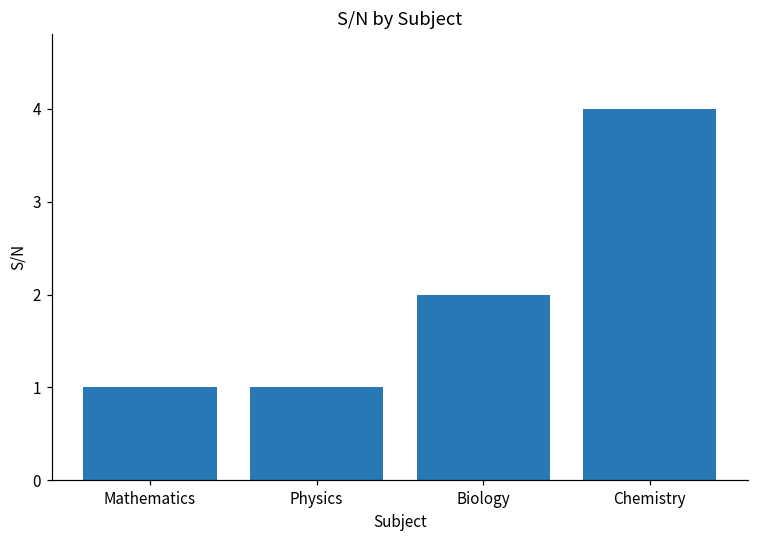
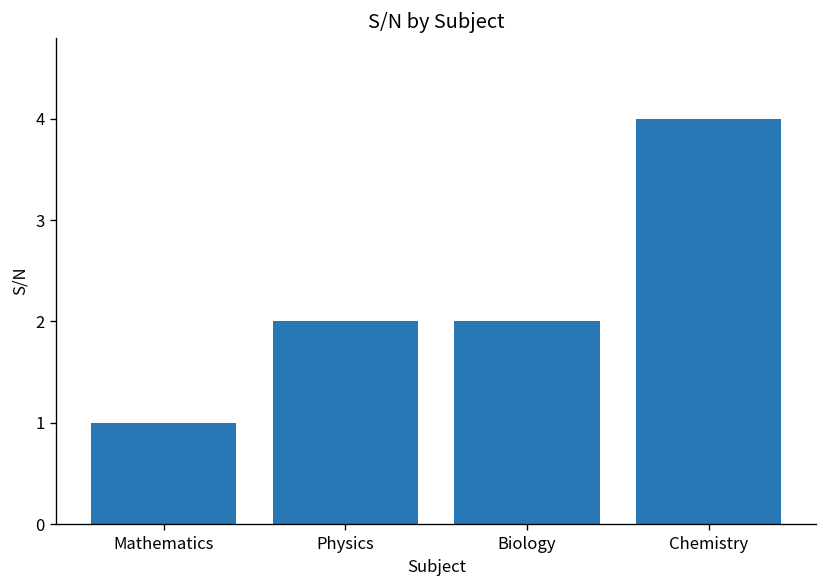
  {
    "Mathematics": 1,
-   "Physics": 1,
+   "Physics": 2,
    "Biology": 2,
    "Chemistry": 4
  }
